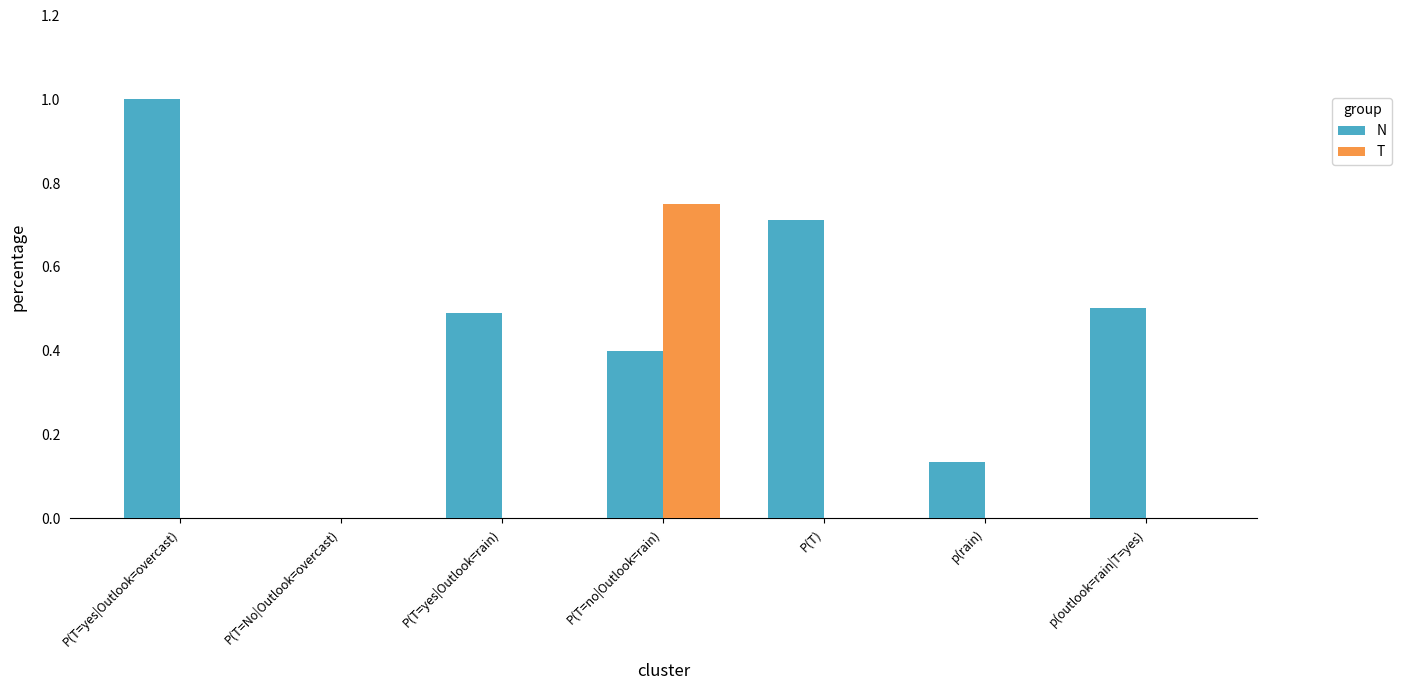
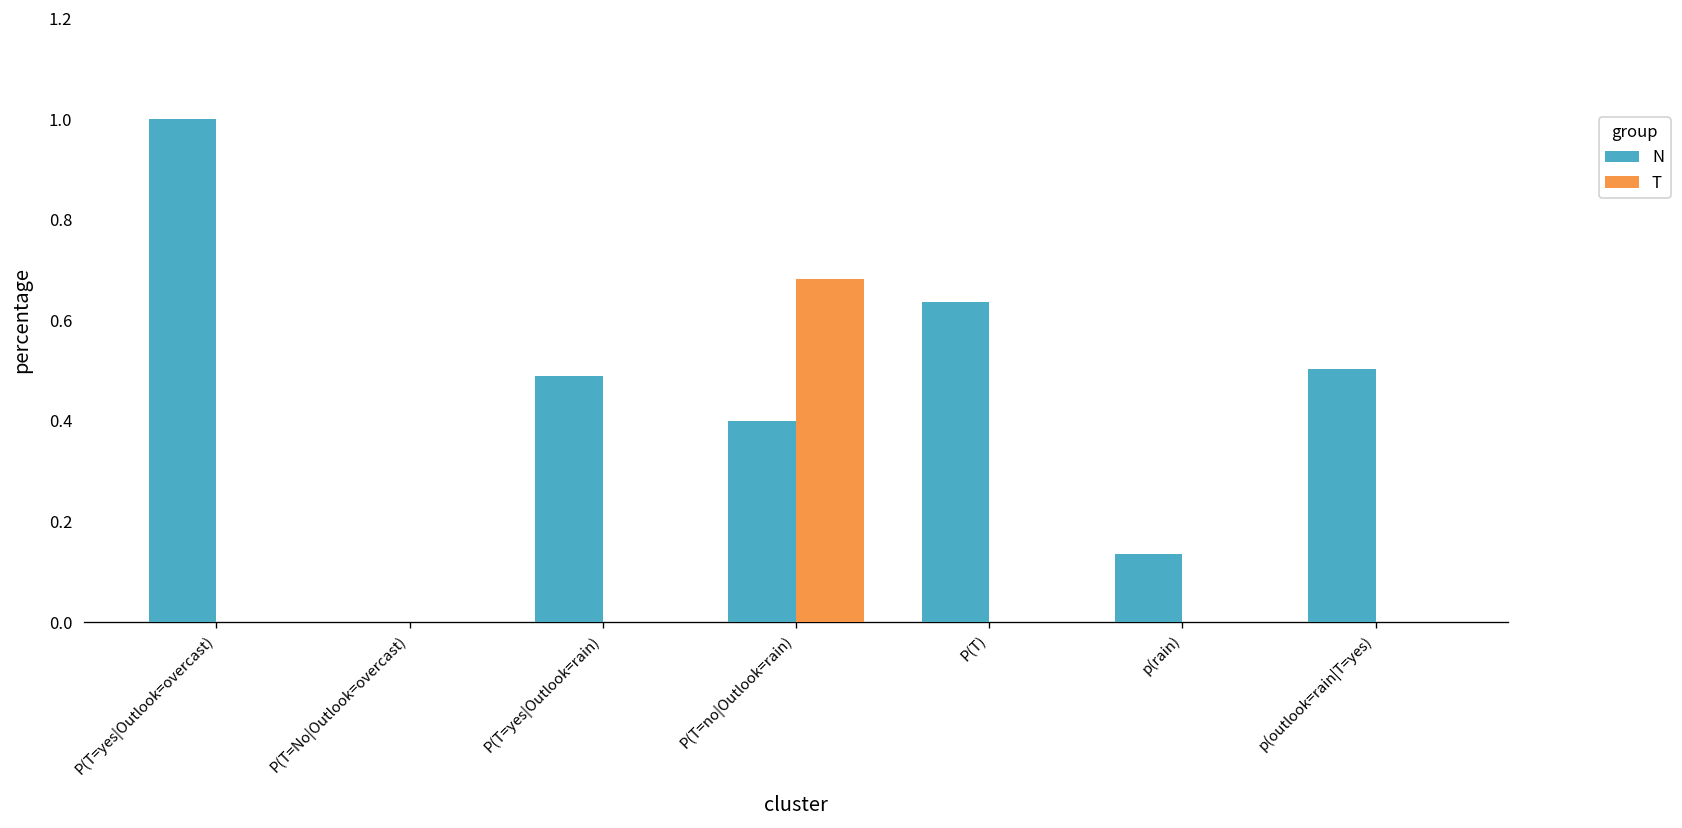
  {
    "N": {
      "P(T=yes|Outlook=overcast)": 1.00,
      "P(T=No|Outlook=overcast)": 0.00,
      "P(T=yes|Outlook=rain)": 0.49,
      "P(T=no|Outlook=rain)": 0.40,
-     "P(T)": 0.71,
+     "P(T)": 0.64,
      "p(rain)": 0.14,
      "p(outlook=rain|T=yes)": 0.50
    },
    "T": {
      "P(T=yes|Outlook=overcast)": 0.00,
      "P(T=No|Outlook=overcast)": 0.00,
      "P(T=yes|Outlook=rain)": 0.00,
-     "P(T=no|Outlook=rain)": 0.75,
+     "P(T=no|Outlook=rain)": 0.68,
      "P(T)": 0.00,
      "p(rain)": 0.00,
      "p(outlook=rain|T=yes)": 0.00
    }
  }
